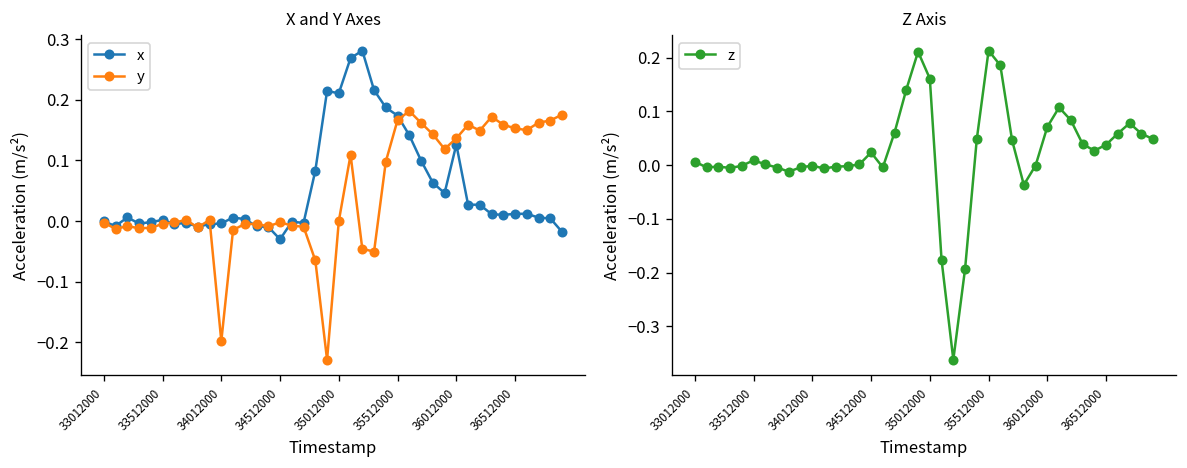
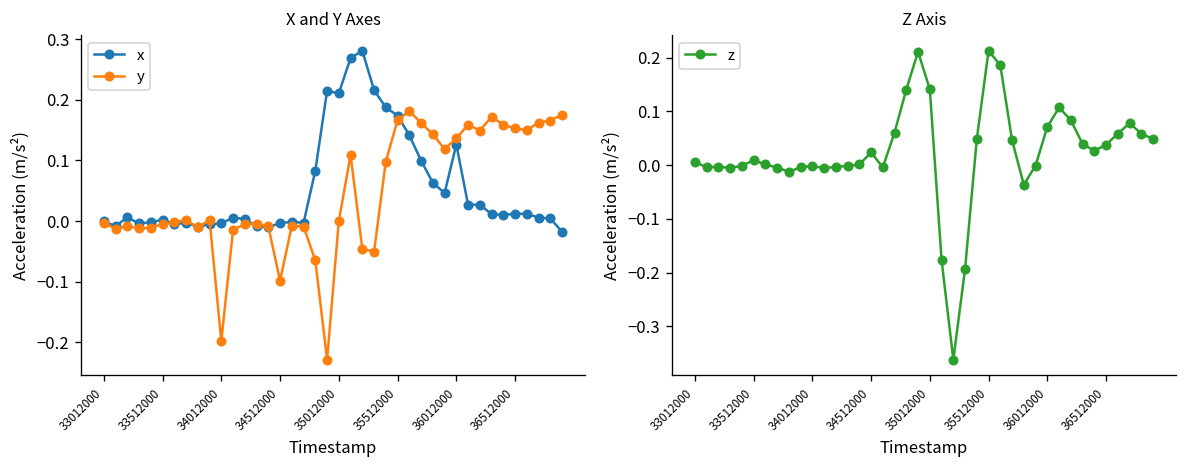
  {
    "X and Y Axes": {
      "x": {
        "33512000": 0.00,
        "34012000": 0.00,
-       "34512000": -0.03,
+       "34512000": 0.00,
        "35012000": 0.21,
        "35512000": 0.17,
        "36012000": 0.13,
        "36512000": 0.01
      },
      "y": {
        "33512000": 0.00,
        "34012000": -0.20,
-       "34512000": 0.00,
+       "34512000": -0.10,
        "35012000": 0.00,
        "35512000": 0.17,
        "36012000": 0.14,
        "36512000": 0.15
      }
    },
    "Z Axis": {
      "33012000": 0.01,
      "33512000": 0.01,
      "34012000": 0.00,
      "34512000": 0.02,
-     "35012000": 0.16,
+     "35012000": 0.14,
      "35512000": 0.21,
      "36012000": 0.07,
      "36512000": 0.04
    }
  }
